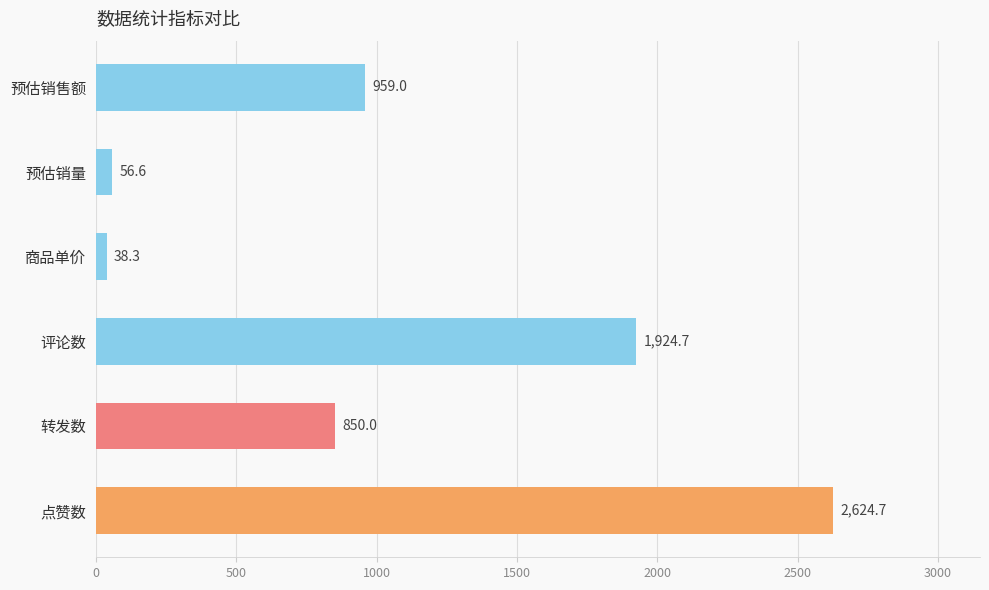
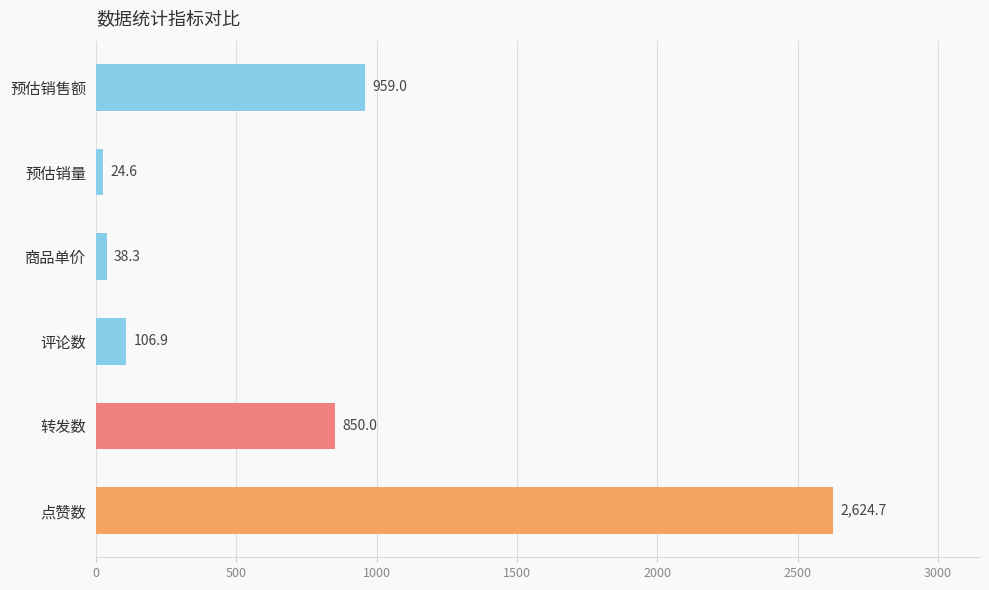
  {
    "预估销售额": "959.0",
-   "预估销量": "56.6",
+   "预估销量": "24.6",
    "商品单价": "38.3",
-   "评论数": "1,924.7",
+   "评论数": "106.9",
    "转发数": "850.0",
    "点赞数": "2,624.7"
  }
